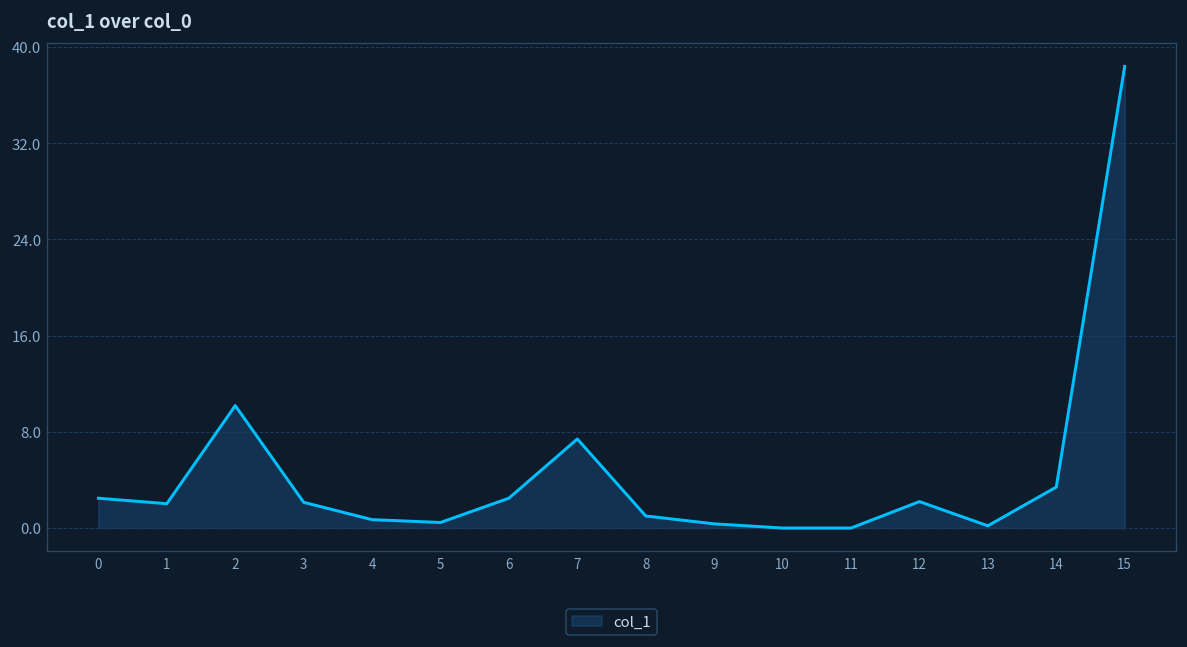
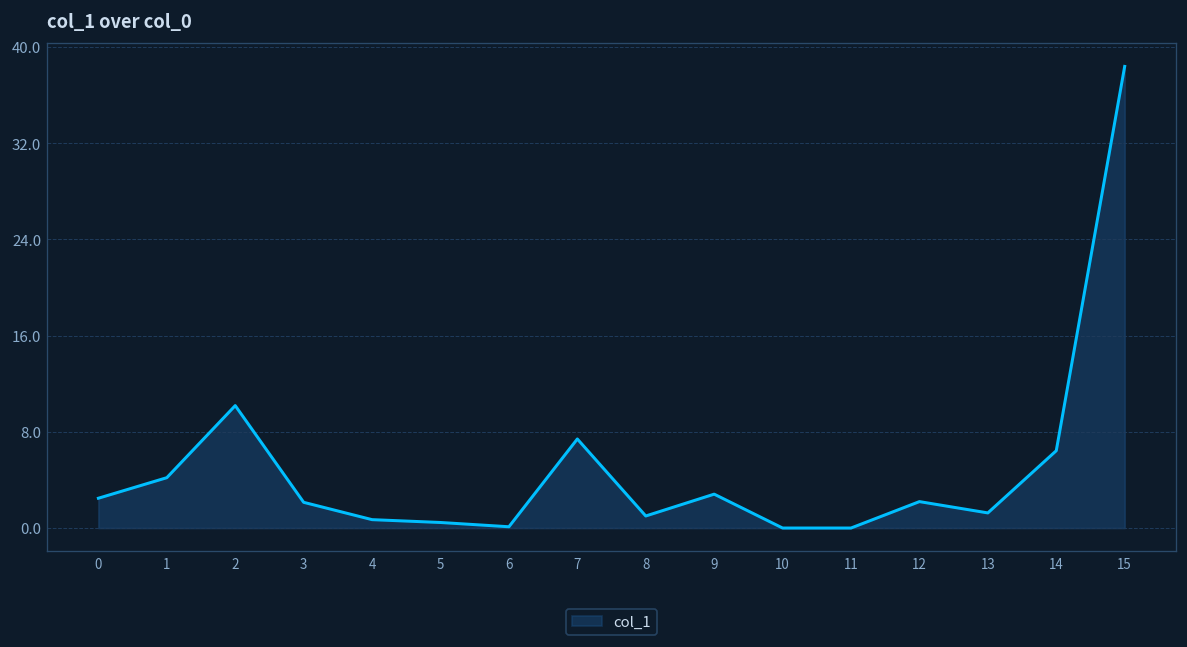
  {
    "0": 2.5,
-   "1": 2.0,
+   "1": 4.2,
    "2": 10.2,
    "3": 2.1,
    "4": 0.7,
    "5": 0.5,
-   "6": 2.5,
+   "6": 0.1,
    "7": 7.4,
    "8": 1.0,
-   "9": 0.3,
+   "9": 2.8,
    "10": 0.0,
    "11": 0.0,
    "12": 2.2,
-   "13": 0.2,
-   "14": 3.4,
+   "13": 1.3,
+   "14": 6.4,
    "15": 38.4
  }
